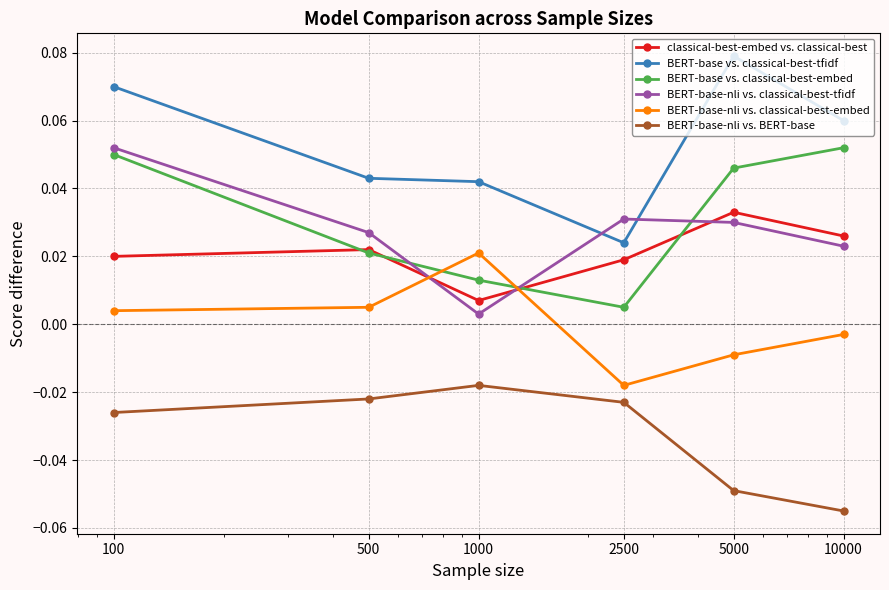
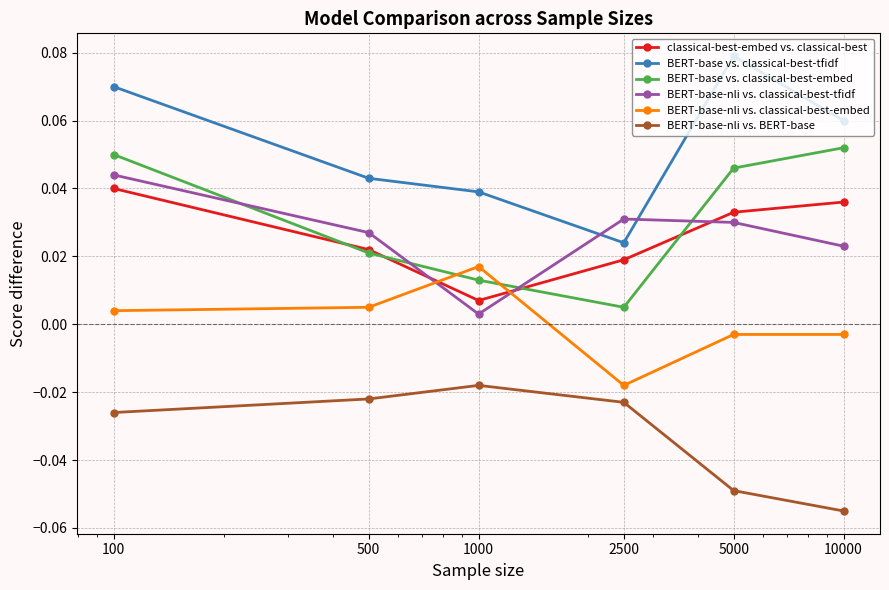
  {
    "classical-best-embed vs. classical-best": {
-     "100": 0.02,
+     "100": 0.04,
      "500": 0.022,
      "1000": 0.007,
      "2500": 0.019,
      "5000": 0.033,
-     "10000": 0.026
+     "10000": 0.036
    },
    "BERT-base vs. classical-best-tfidf": {
      "100": 0.070,
      "500": 0.043,
-     "1000": 0.042,
+     "1000": 0.039,
      "2500": 0.024
    },
    "BERT-base vs. classical-best-embed": {
      "100": 0.050,
      "500": 0.021,
      "1000": 0.013,
      "2500": 0.005,
      "5000": 0.046,
      "10000": 0.052
    },
    "BERT-base-nli vs. classical-best-tfidf": {
-     "100": 0.052,
+     "100": 0.044,
      "500": 0.027,
      "1000": 0.003,
      "2500": 0.031,
      "5000": 0.030,
      "10000": 0.023
    },
    "BERT-base-nli vs. classical-best-embed": {
      "100": 0.004,
      "500": 0.005,
-     "1000": 0.021,
+     "1000": 0.017,
      "2500": -0.018,
-     "5000": -0.009,
+     "5000": -0.003,
      "10000": -0.003
    },
    "BERT-base-nli vs. BERT-base": {
      "100": -0.026,
      "500": -0.022,
      "1000": -0.018,
      "2500": -0.023,
      "5000": -0.049,
      "10000": -0.055
    }
  }
